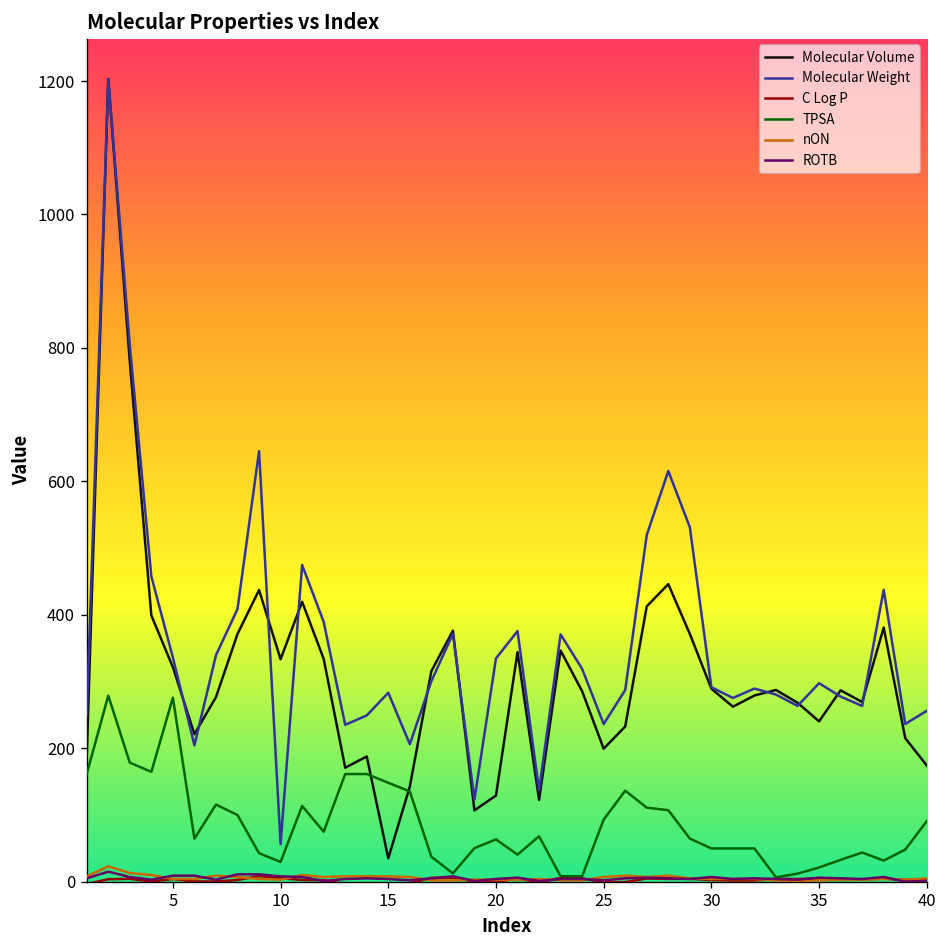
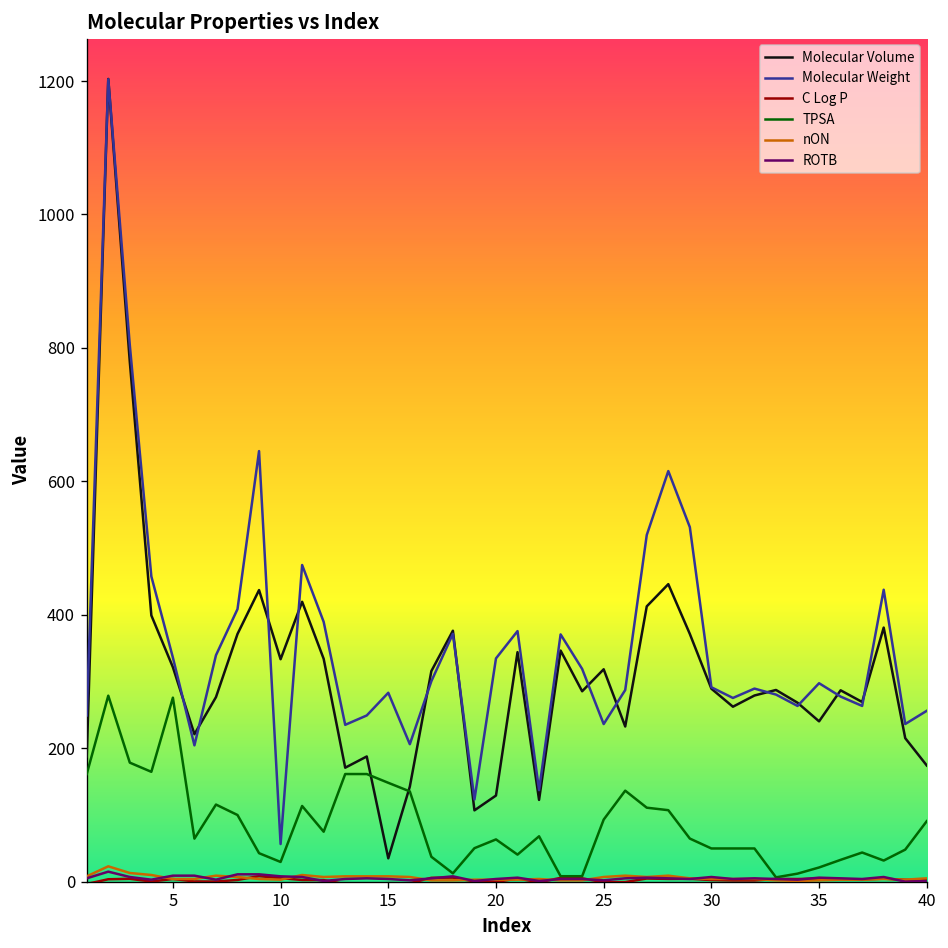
  {
    "Molecular Volume": {
      "5": 320,
      "10": 330,
      "15": 40,
      "20": 130,
-     "25": 200,
+     "25": 320,
      "35": 240,
      "40": 170
    },
    "Molecular Weight": {
      "5": 340,
      "10": 60,
      "15": 280,
      "20": 330,
      "25": 240,
      "35": 300,
      "40": 260
    },
    "C Log P": {
      "15": 0
    },
    "TPSA": {
      "5": 280,
      "10": 30,
      "15": 150,
      "20": 60,
      "25": 90,
      "30": 50,
      "35": 20,
      "40": 90
    },
    "nON": {
      "25": 10
    },
    "ROTB": {
      "5": 10
    }
  }
